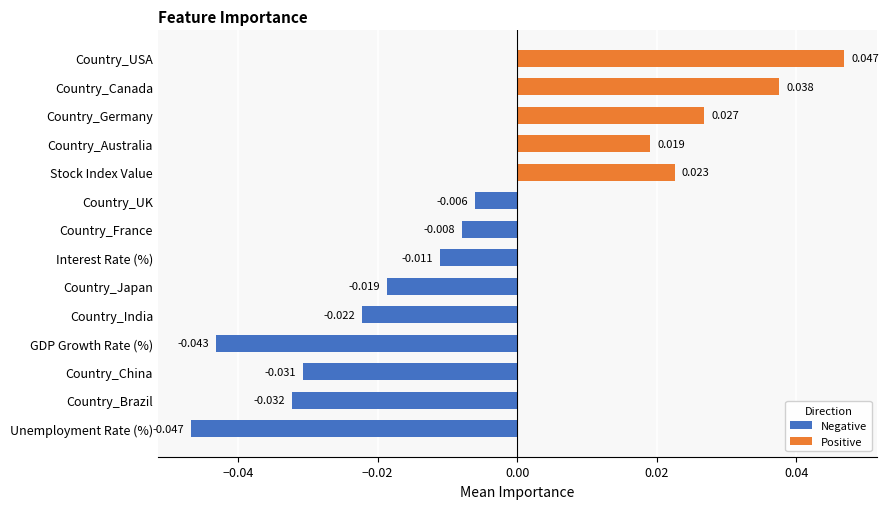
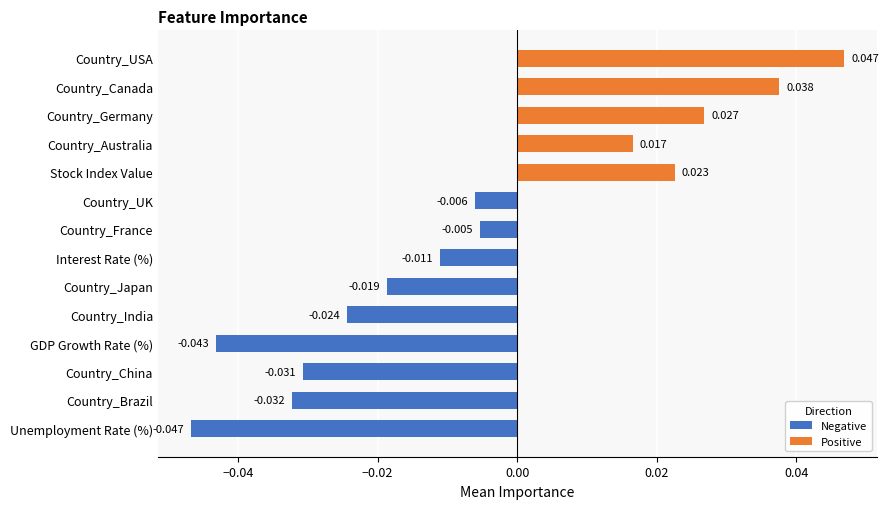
  {
    "Country_USA": 0.047,
    "Country_Canada": 0.038,
    "Country_Germany": 0.027,
-   "Country_Australia": 0.019,
+   "Country_Australia": 0.017,
    "Stock Index Value": 0.023,
    "Country_UK": -0.006,
-   "Country_France": -0.008,
+   "Country_France": -0.005,
    "Interest Rate (%)": -0.011,
    "Country_Japan": -0.019,
-   "Country_India": -0.022,
+   "Country_India": -0.024,
    "GDP Growth Rate (%)": -0.043,
    "Country_China": -0.031,
    "Country_Brazil": -0.032,
    "Unemployment Rate (%)": -0.047
  }
